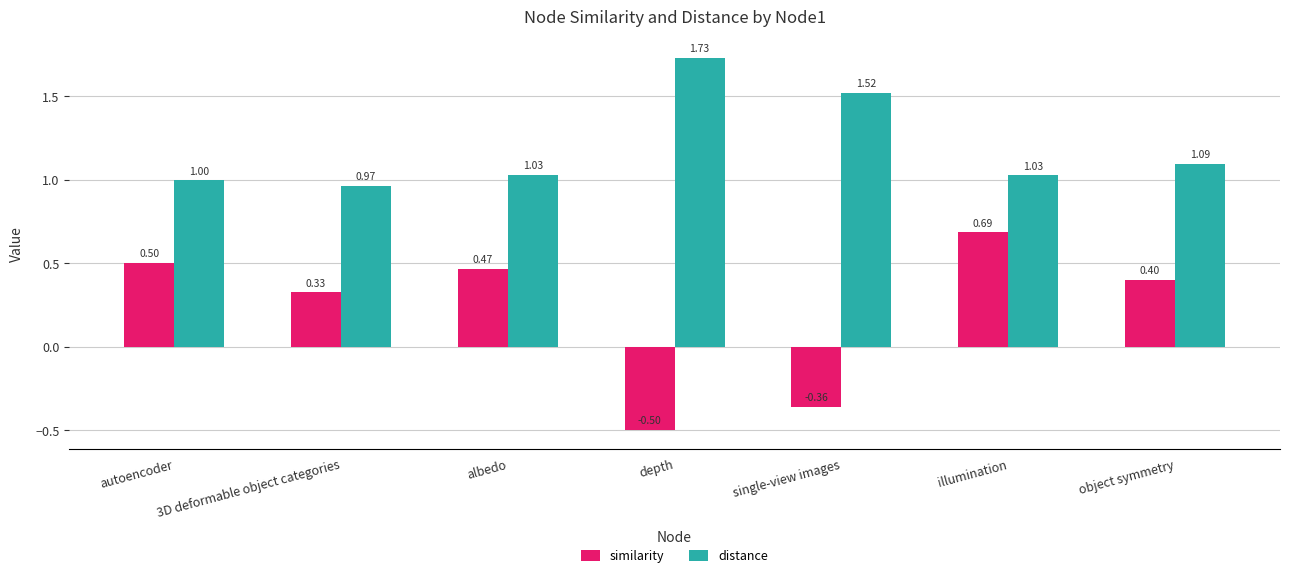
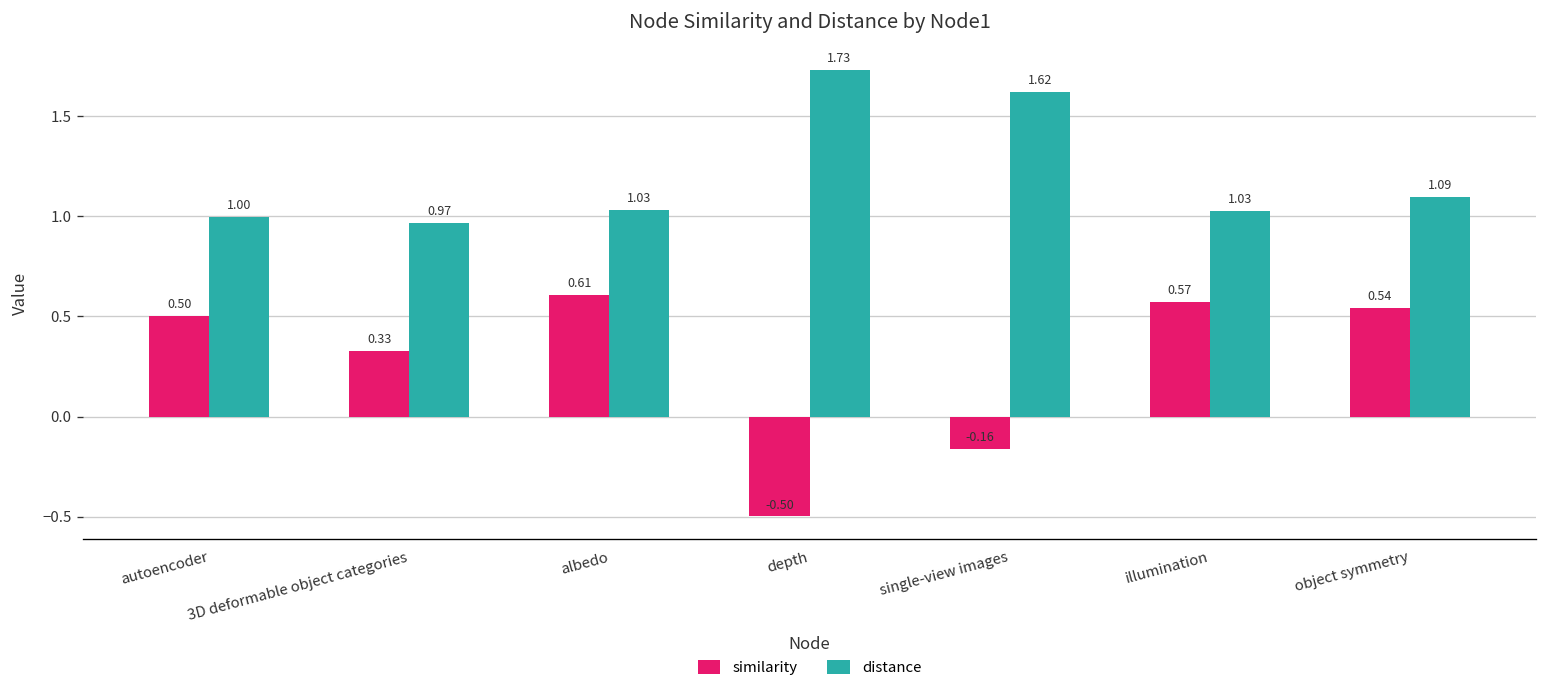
  {
    "similarity": {
      "autoencoder": 0.50,
      "3D deformable object categories": 0.33,
-     "albedo": 0.47,
+     "albedo": 0.61,
      "depth": -0.50,
-     "single-view images": -0.36,
-     "illumination": 0.69,
-     "object symmetry": 0.40
+     "single-view images": -0.16,
+     "illumination": 0.57,
+     "object symmetry": 0.54
    },
    "distance": {
      "autoencoder": 1.00,
      "3D deformable object categories": 0.97,
      "albedo": 1.03,
      "depth": 1.73,
-     "single-view images": 1.52,
+     "single-view images": 1.62,
      "illumination": 1.03,
      "object symmetry": 1.09
    }
  }
